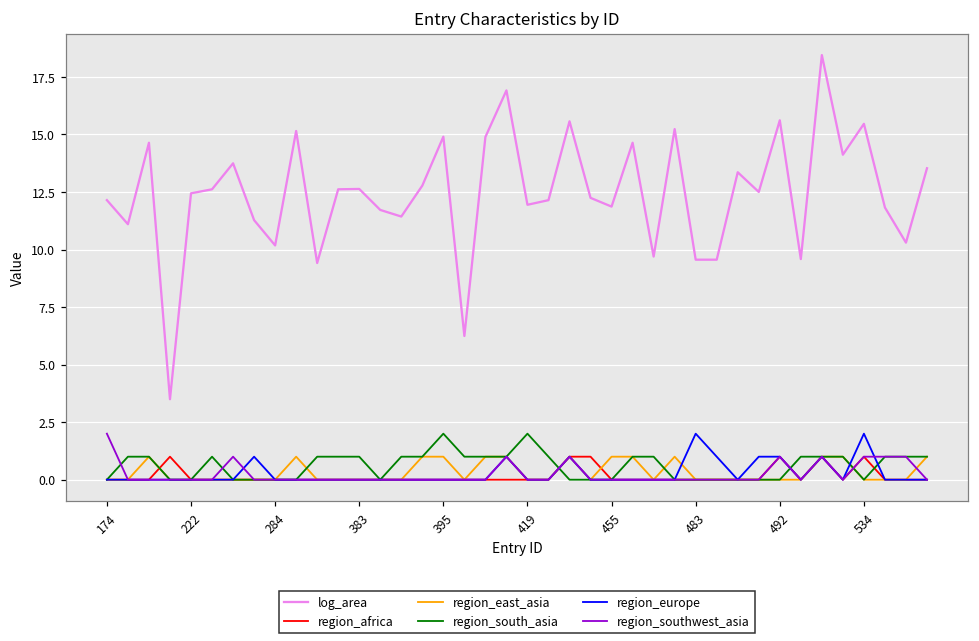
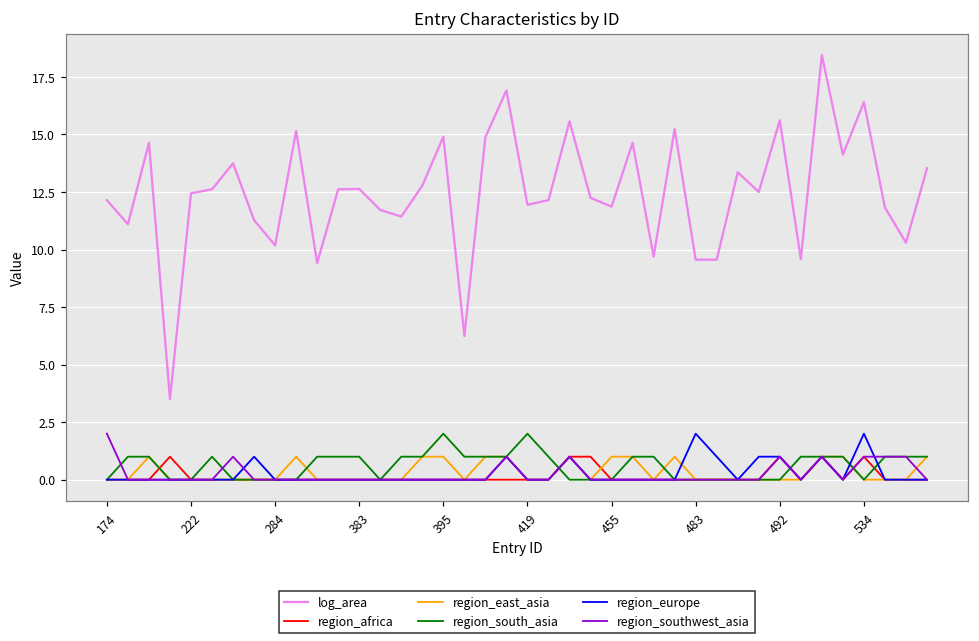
  {
    "log_area": {
      "174": 12.1,
      "222": 12.4,
      "284": 10.2,
      "383": 12.6,
      "395": 14.9,
      "419": 11.9,
      "455": 11.9,
      "483": 9.6,
      "492": 15.6,
-     "534": 15.5
+     "534": 16.4
    },
    "region_east_asia": {
      "395": 1.0,
      "455": 1.0
    },
    "region_south_asia": {
      "383": 1.0,
      "395": 2.0,
      "419": 2.0
    },
    "region_europe": {
      "483": 2.0,
      "534": 2.0
    },
    "region_southwest_asia": {
      "174": 2.0
    }
  }
